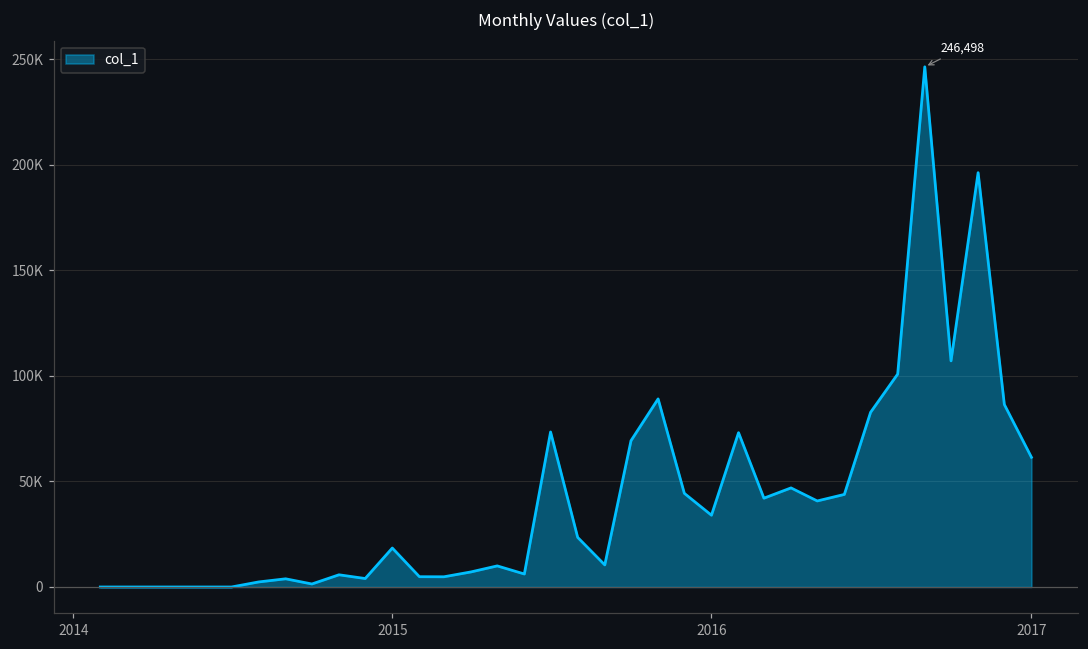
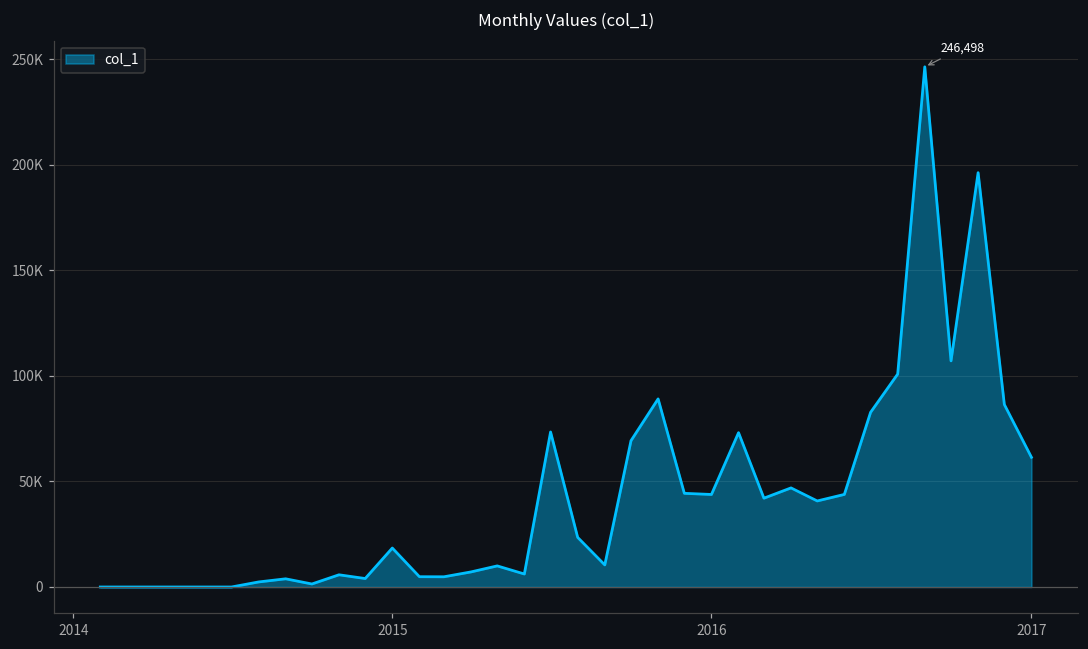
  {
    "2015": 18000,
-   "2016": 34000,
+   "2016": 44000,
    "2017": 61000
  }
